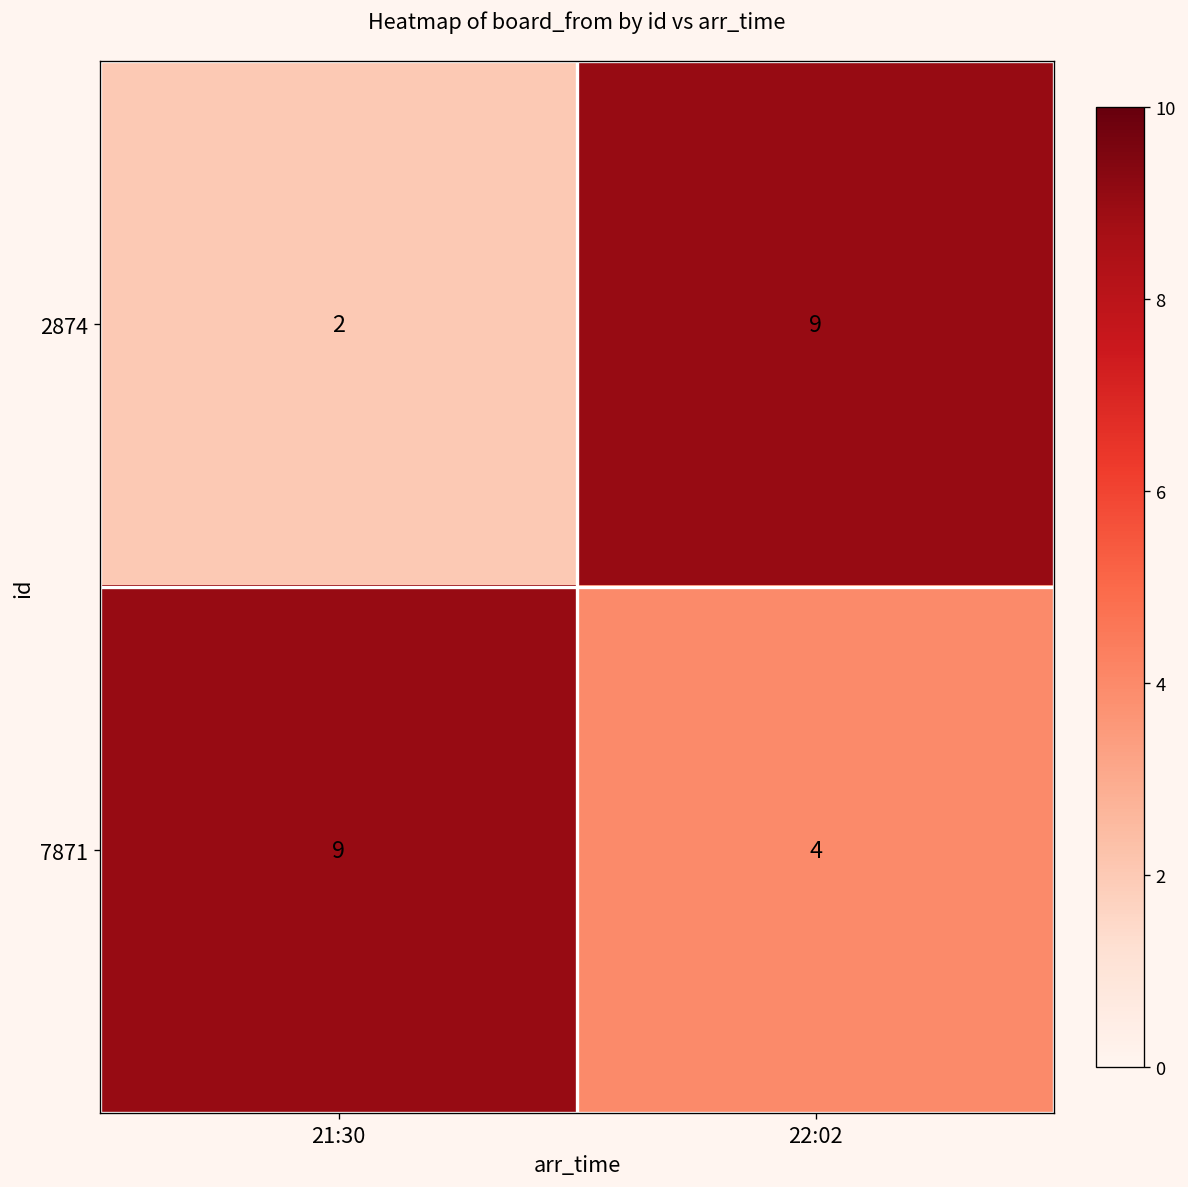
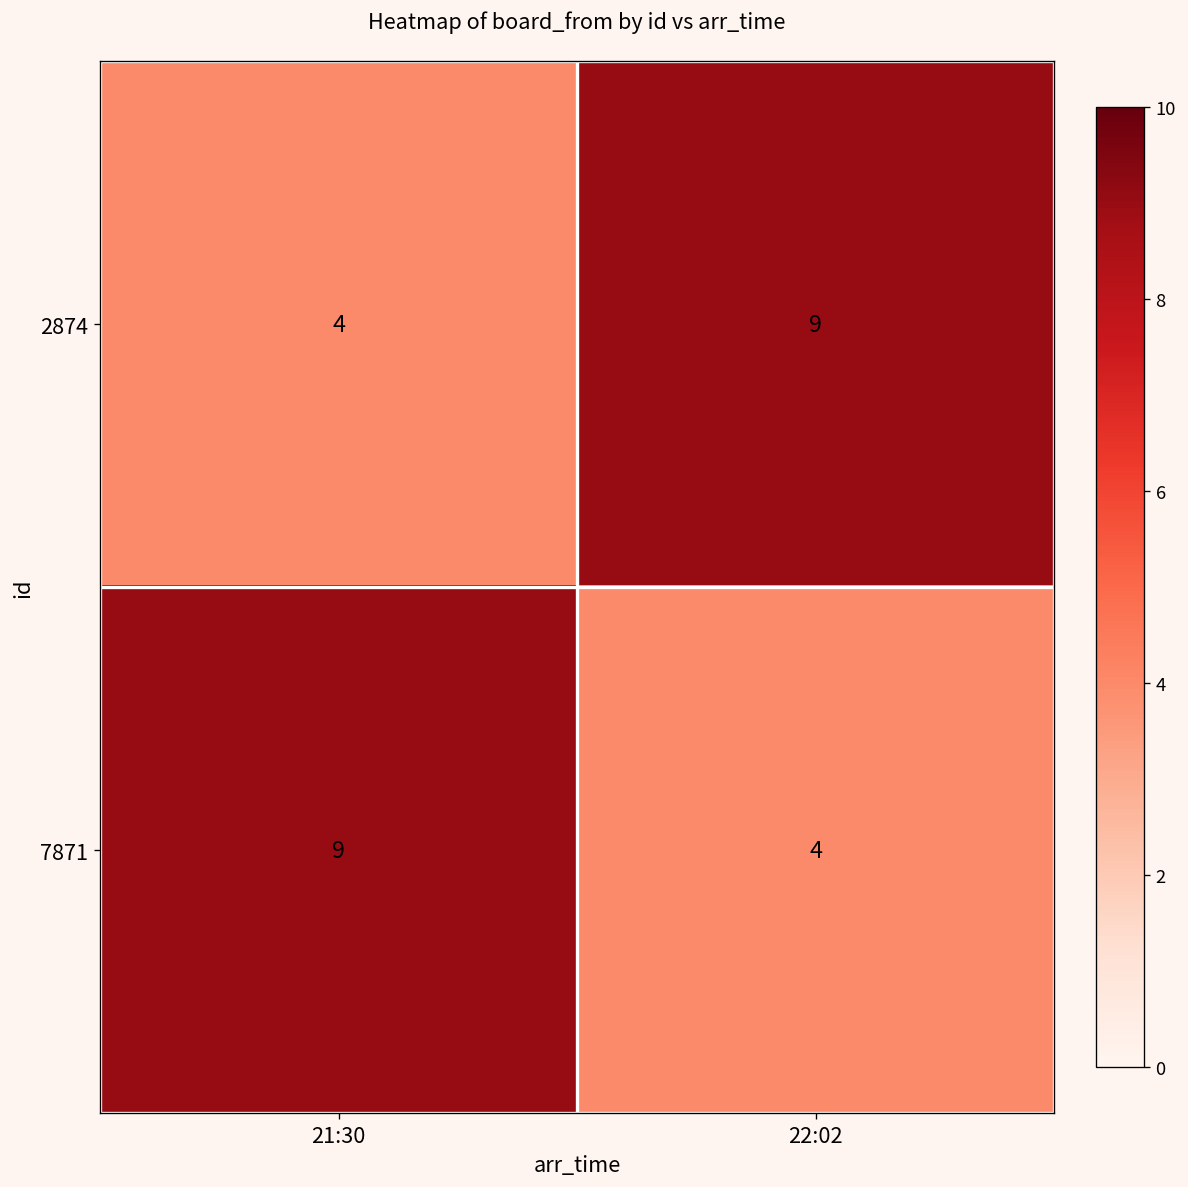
  {
    "2874": {
-     "21:30": 2,
+     "21:30": 4,
      "22:02": 9
    },
    "7871": {
      "21:30": 9,
      "22:02": 4
    }
  }
